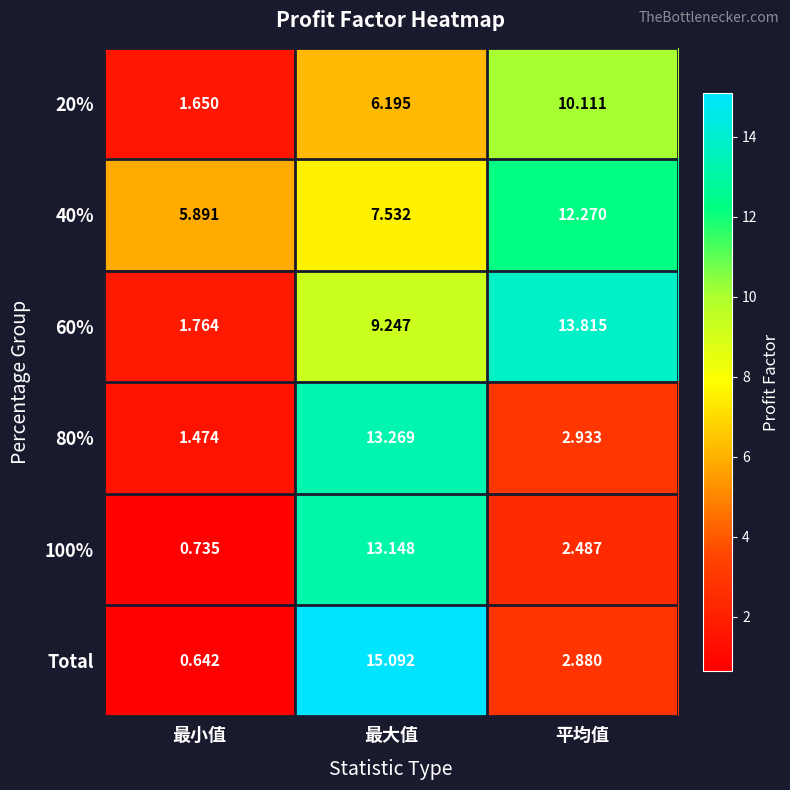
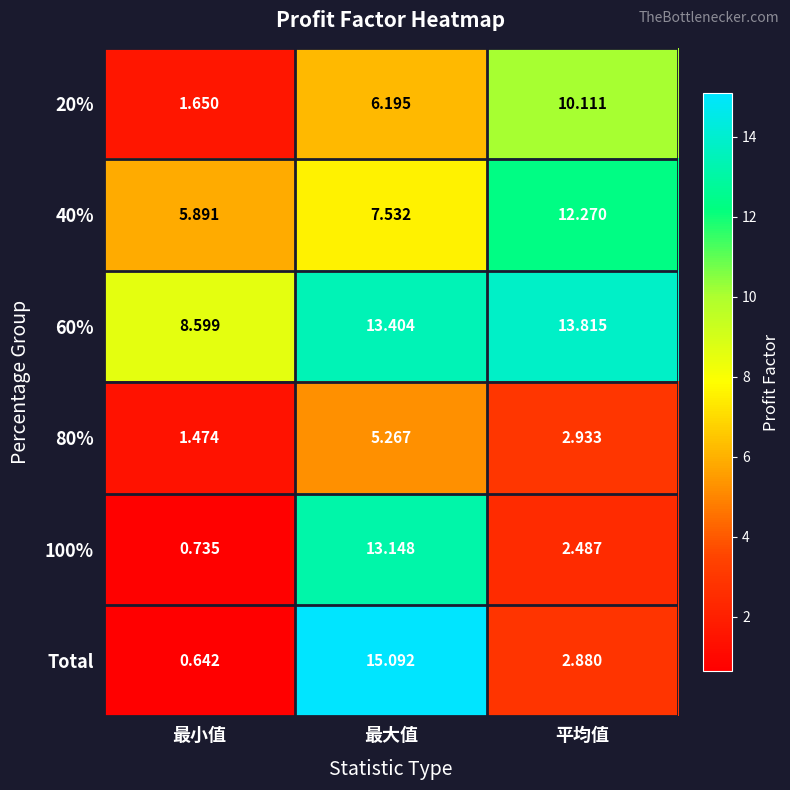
  {
    "20%": {
      "最小值": 1.650,
      "最大值": 6.195,
      "平均值": 10.111
    },
    "40%": {
      "最小值": 5.891,
      "最大值": 7.532,
      "平均值": 12.270
    },
    "60%": {
-     "最小值": 1.764,
-     "最大值": 9.247,
+     "最小值": 8.599,
+     "最大值": 13.404,
      "平均值": 13.815
    },
    "80%": {
      "最小值": 1.474,
-     "最大值": 13.269,
+     "最大值": 5.267,
      "平均值": 2.933
    },
    "100%": {
      "最小值": 0.735,
      "最大值": 13.148,
      "平均值": 2.487
    },
    "Total": {
      "最小值": 0.642,
      "最大值": 15.092,
      "平均值": 2.880
    }
  }
